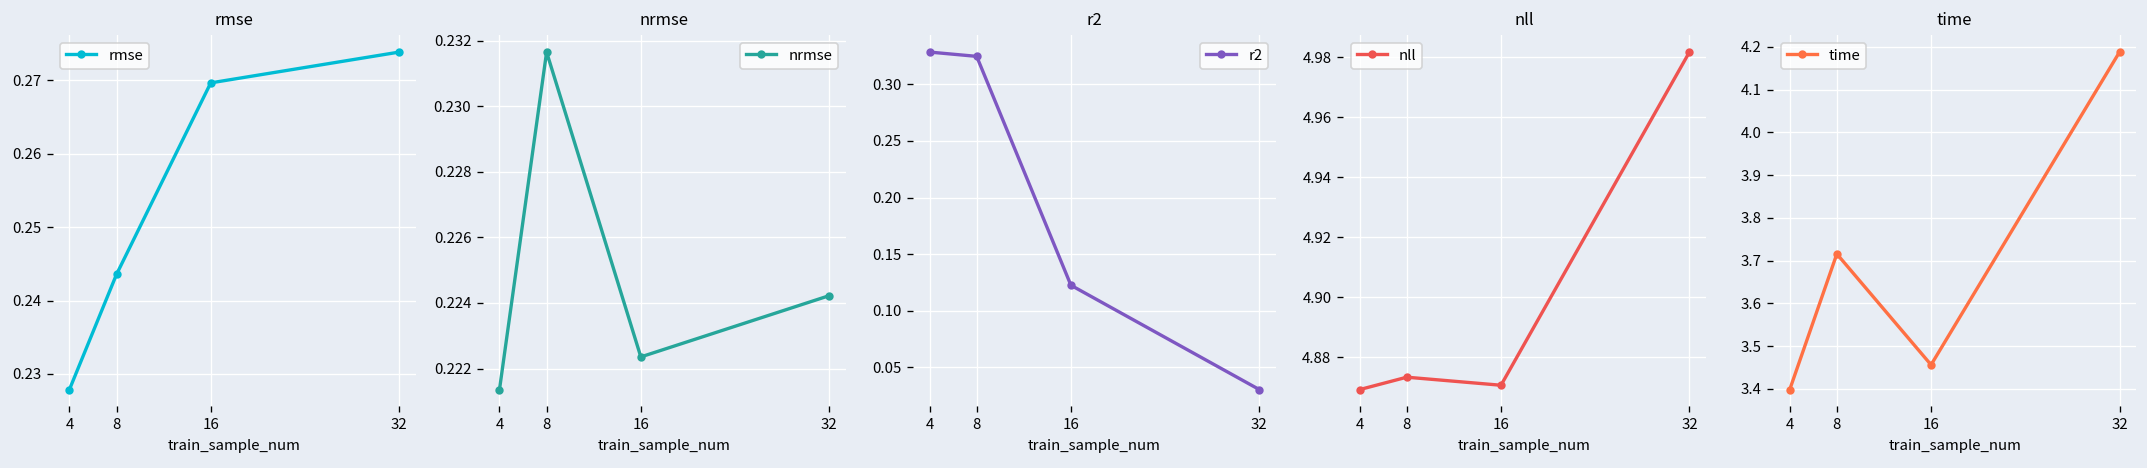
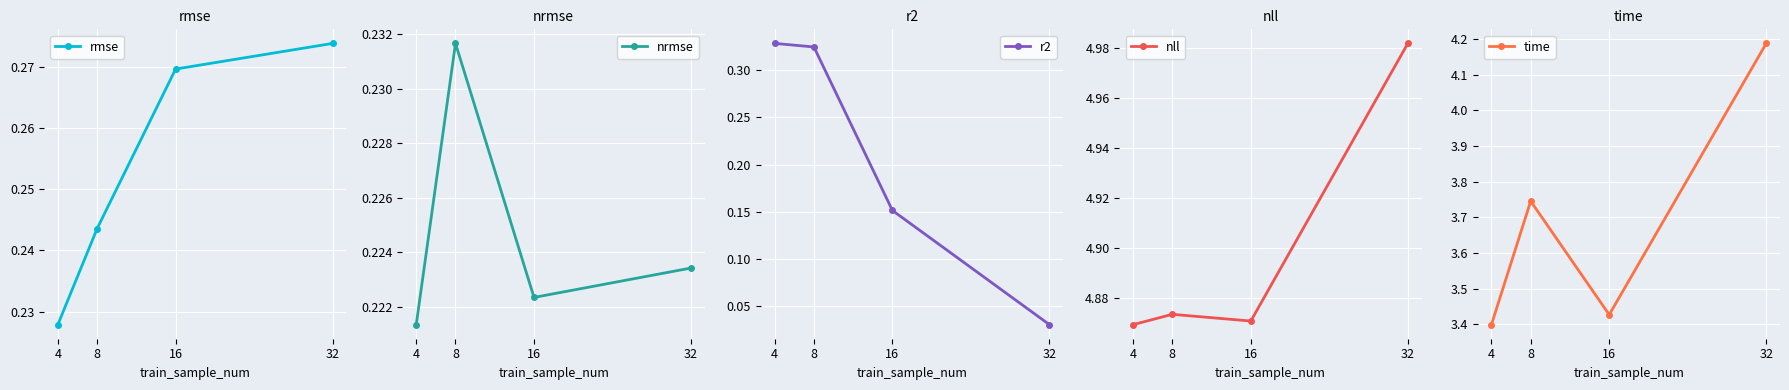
  {
    "rmse": {
      "4": 0.228,
      "8": 0.244,
      "16": 0.270,
      "32": 0.274
    },
    "nrmse": {
      "4": 0.2214,
      "8": 0.2317,
      "16": 0.2224,
-     "32": 0.2242
+     "32": 0.2234
    },
    "r2": {
      "4": 0.33,
      "8": 0.32,
-     "16": 0.12,
+     "16": 0.15,
      "32": 0.03
    },
    "nll": {
      "4": 4.869,
      "8": 4.873,
      "16": 4.871,
      "32": 4.982
    },
    "time": {
      "4": 3.40,
-     "8": 3.72,
-     "16": 3.46,
+     "8": 3.75,
+     "16": 3.43,
      "32": 4.19
    }
  }
